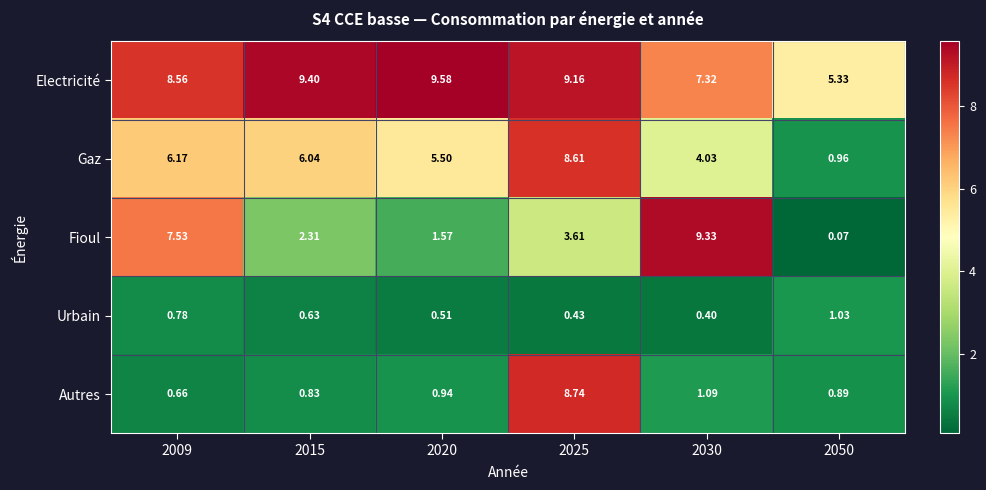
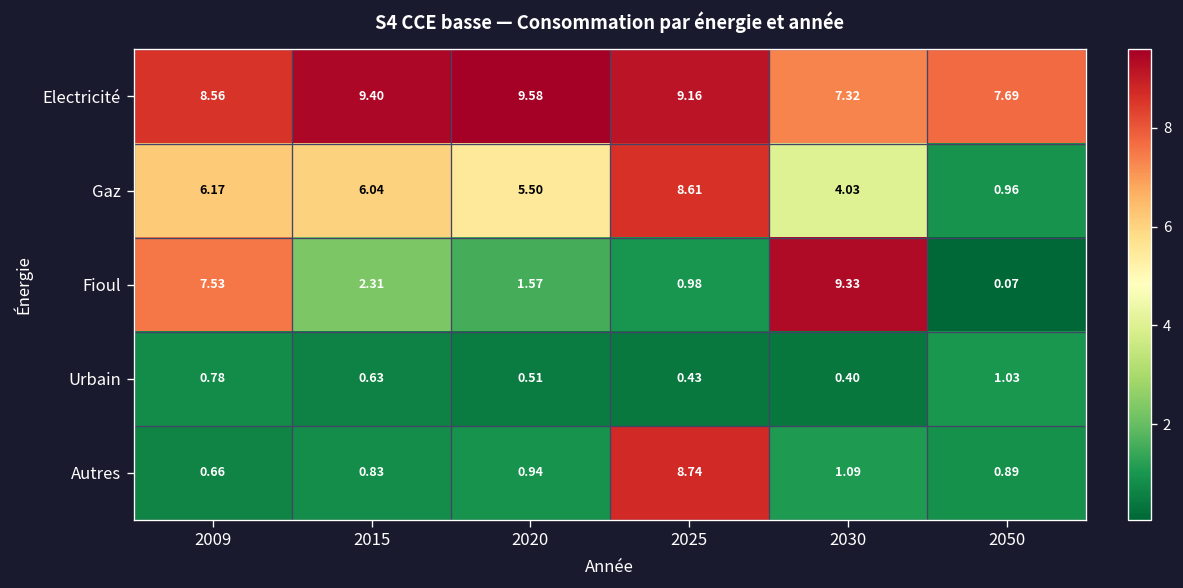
  {
    "Electricité": {
      "2009": 8.56,
      "2015": 9.40,
      "2020": 9.58,
      "2025": 9.16,
      "2030": 7.32,
-     "2050": 5.33
+     "2050": 7.69
    },
    "Gaz": {
      "2009": 6.17,
      "2015": 6.04,
      "2020": 5.50,
      "2025": 8.61,
      "2030": 4.03,
      "2050": 0.96
    },
    "Fioul": {
      "2009": 7.53,
      "2015": 2.31,
      "2020": 1.57,
-     "2025": 3.61,
+     "2025": 0.98,
      "2030": 9.33,
      "2050": 0.07
    },
    "Urbain": {
      "2009": 0.78,
      "2015": 0.63,
      "2020": 0.51,
      "2025": 0.43,
      "2030": 0.40,
      "2050": 1.03
    },
    "Autres": {
      "2009": 0.66,
      "2015": 0.83,
      "2020": 0.94,
      "2025": 8.74,
      "2030": 1.09,
      "2050": 0.89
    }
  }
